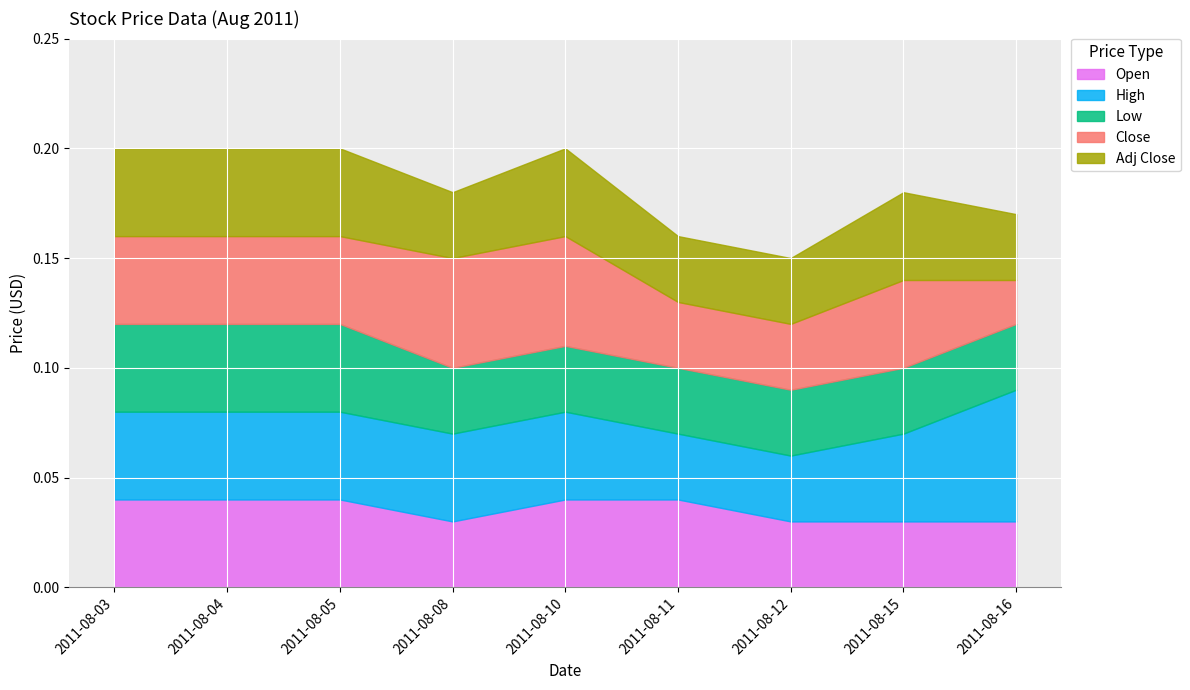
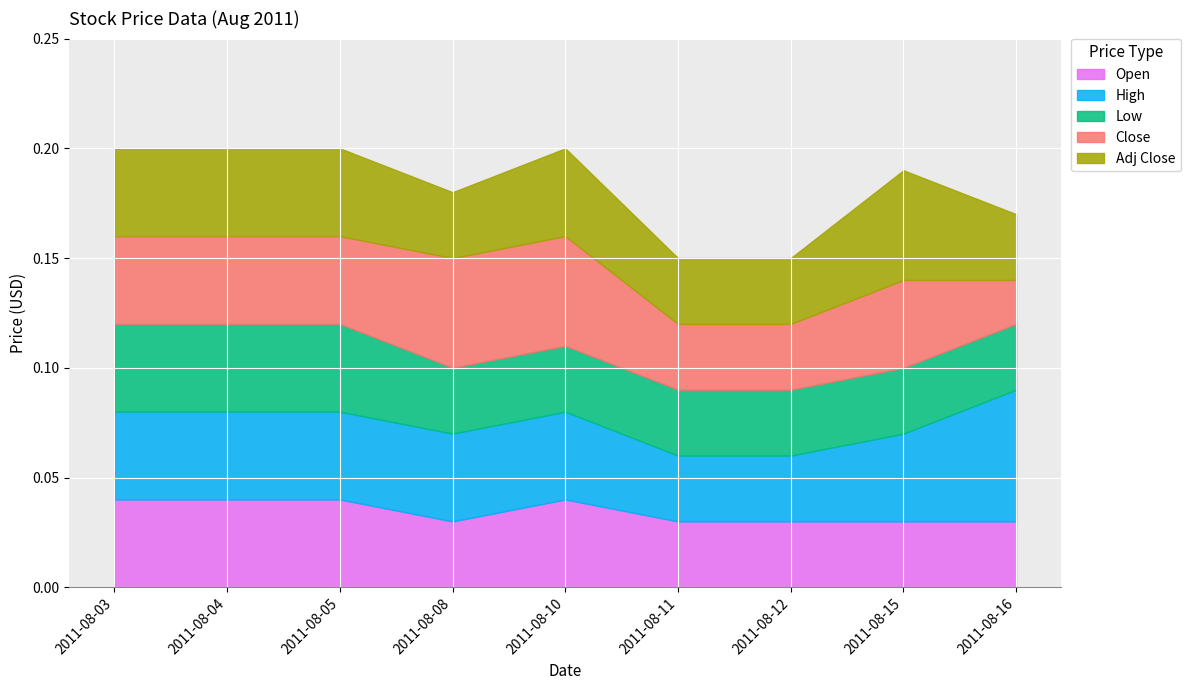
  {
    "Open": {
      "2011-08-03": 0.04,
      "2011-08-04": 0.04,
      "2011-08-05": 0.04,
      "2011-08-08": 0.03,
      "2011-08-10": 0.04,
-     "2011-08-11": 0.04,
+     "2011-08-11": 0.03,
      "2011-08-12": 0.03,
      "2011-08-15": 0.03,
      "2011-08-16": 0.03
    },
    "High": {
      "2011-08-03": 0.04,
      "2011-08-04": 0.04,
      "2011-08-05": 0.04,
      "2011-08-08": 0.04,
      "2011-08-10": 0.04,
      "2011-08-11": 0.03,
      "2011-08-12": 0.03,
      "2011-08-15": 0.04,
      "2011-08-16": 0.06
    },
    "Low": {
      "2011-08-03": 0.04,
      "2011-08-04": 0.04,
      "2011-08-05": 0.04,
      "2011-08-08": 0.03,
      "2011-08-10": 0.03,
      "2011-08-11": 0.03,
      "2011-08-12": 0.03,
      "2011-08-15": 0.03,
      "2011-08-16": 0.03
    },
    "Close": {
      "2011-08-03": 0.04,
      "2011-08-04": 0.04,
      "2011-08-05": 0.04,
      "2011-08-08": 0.05,
      "2011-08-10": 0.05,
      "2011-08-11": 0.03,
      "2011-08-12": 0.03,
      "2011-08-15": 0.04,
      "2011-08-16": 0.02
    },
    "Adj Close": {
      "2011-08-03": 0.04,
      "2011-08-04": 0.04,
      "2011-08-05": 0.04,
      "2011-08-08": 0.03,
      "2011-08-10": 0.04,
      "2011-08-11": 0.03,
      "2011-08-12": 0.03,
-     "2011-08-15": 0.04,
+     "2011-08-15": 0.05,
      "2011-08-16": 0.03
    }
  }
